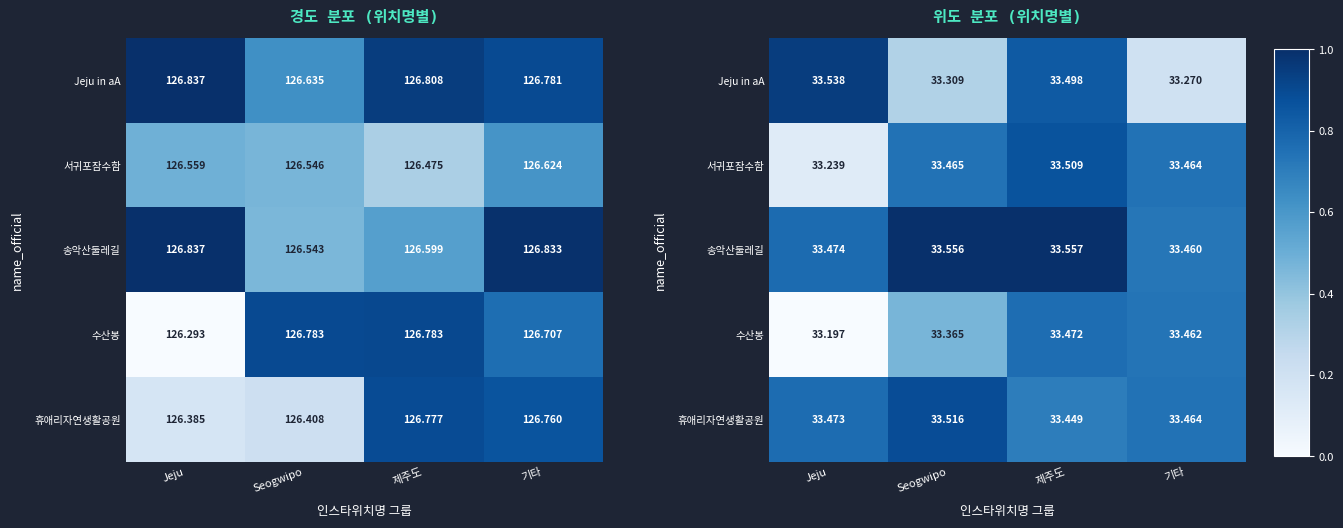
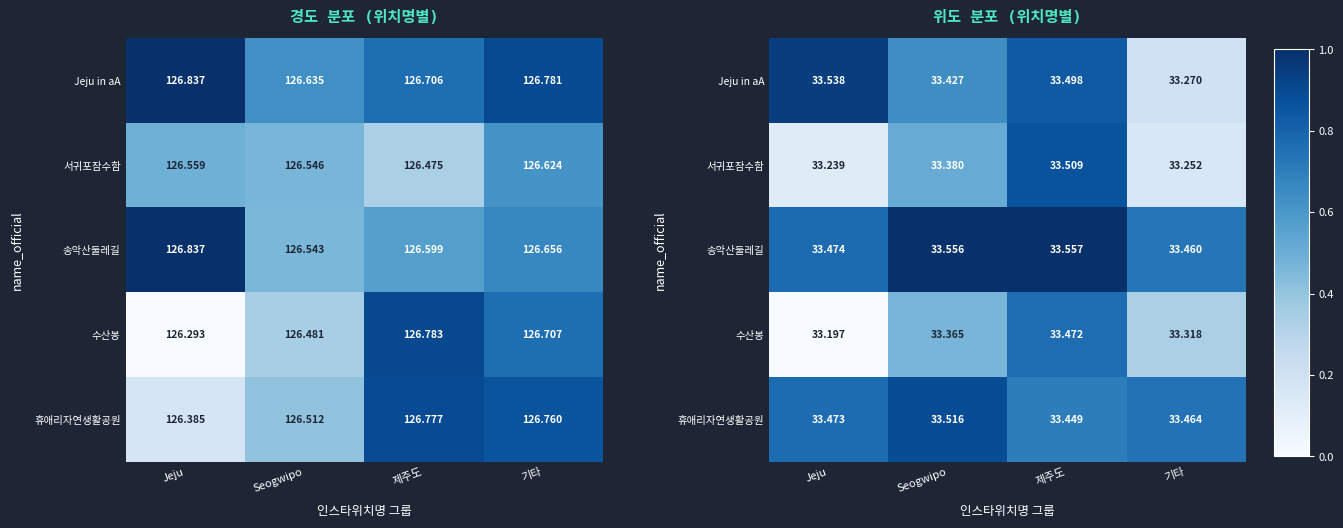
  {
    "경도 분포 (위치명별)": {
      "Jeju in aA": {
        "Jeju": 126.837,
        "Seogwipo": 126.635,
-       "제주도": 126.808,
+       "제주도": 126.706,
        "기타": 126.781
      },
      "서귀포잠수함": {
        "Jeju": 126.559,
        "Seogwipo": 126.546,
        "제주도": 126.475,
        "기타": 126.624
      },
      "송악산둘레길": {
        "Jeju": 126.837,
        "Seogwipo": 126.543,
        "제주도": 126.599,
-       "기타": 126.833
+       "기타": 126.656
      },
      "수산봉": {
        "Jeju": 126.293,
-       "Seogwipo": 126.783,
+       "Seogwipo": 126.481,
        "제주도": 126.783,
        "기타": 126.707
      },
      "휴애리자연생활공원": {
        "Jeju": 126.385,
-       "Seogwipo": 126.408,
+       "Seogwipo": 126.512,
        "제주도": 126.777,
        "기타": 126.760
      }
    },
    "위도 분포 (위치명별)": {
      "Jeju in aA": {
        "Jeju": 33.538,
-       "Seogwipo": 33.309,
+       "Seogwipo": 33.427,
        "제주도": 33.498,
        "기타": 33.270
      },
      "서귀포잠수함": {
        "Jeju": 33.239,
-       "Seogwipo": 33.465,
+       "Seogwipo": 33.380,
        "제주도": 33.509,
-       "기타": 33.464
+       "기타": 33.252
      },
      "송악산둘레길": {
        "Jeju": 33.474,
        "Seogwipo": 33.556,
        "제주도": 33.557,
        "기타": 33.460
      },
      "수산봉": {
        "Jeju": 33.197,
        "Seogwipo": 33.365,
        "제주도": 33.472,
-       "기타": 33.462
+       "기타": 33.318
      },
      "휴애리자연생활공원": {
        "Jeju": 33.473,
        "Seogwipo": 33.516,
        "제주도": 33.449,
        "기타": 33.464
      }
    }
  }
